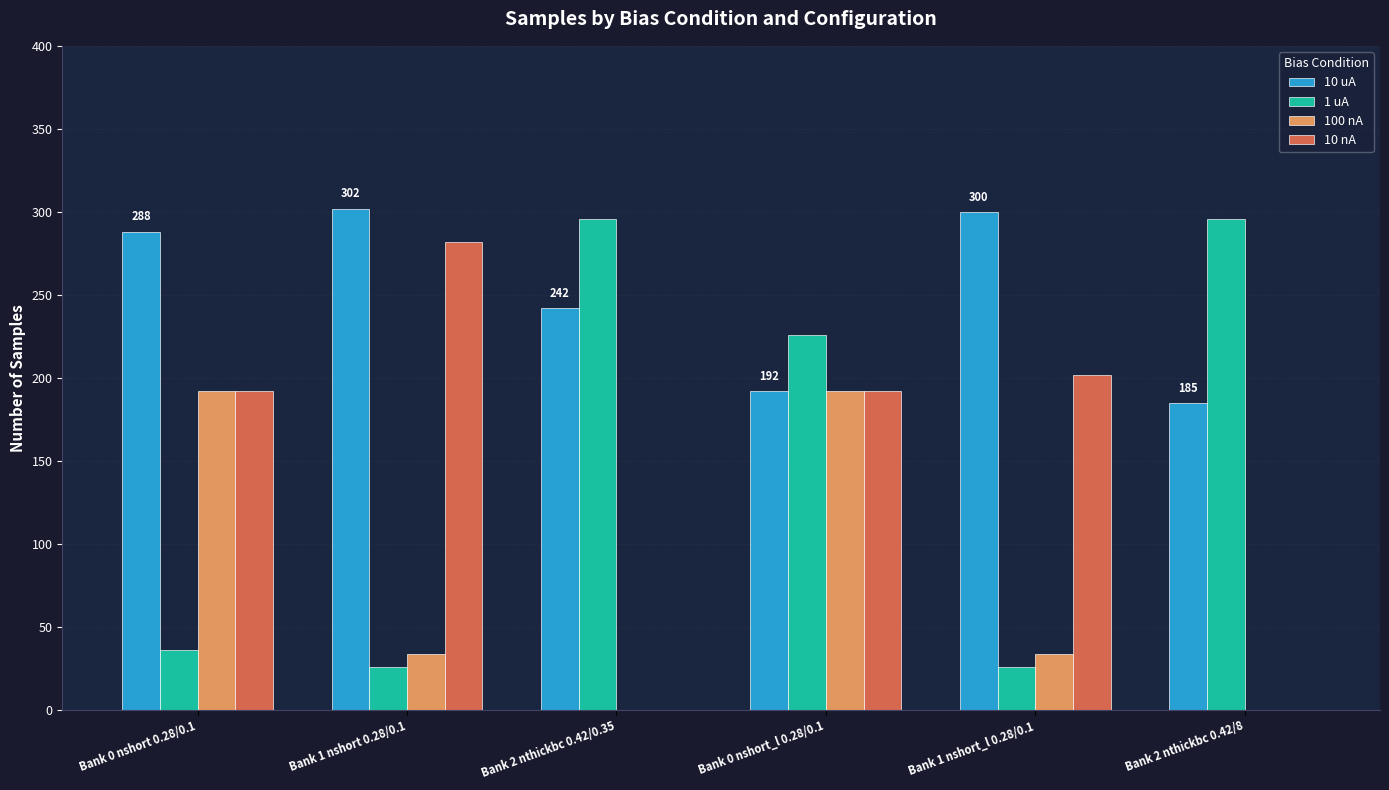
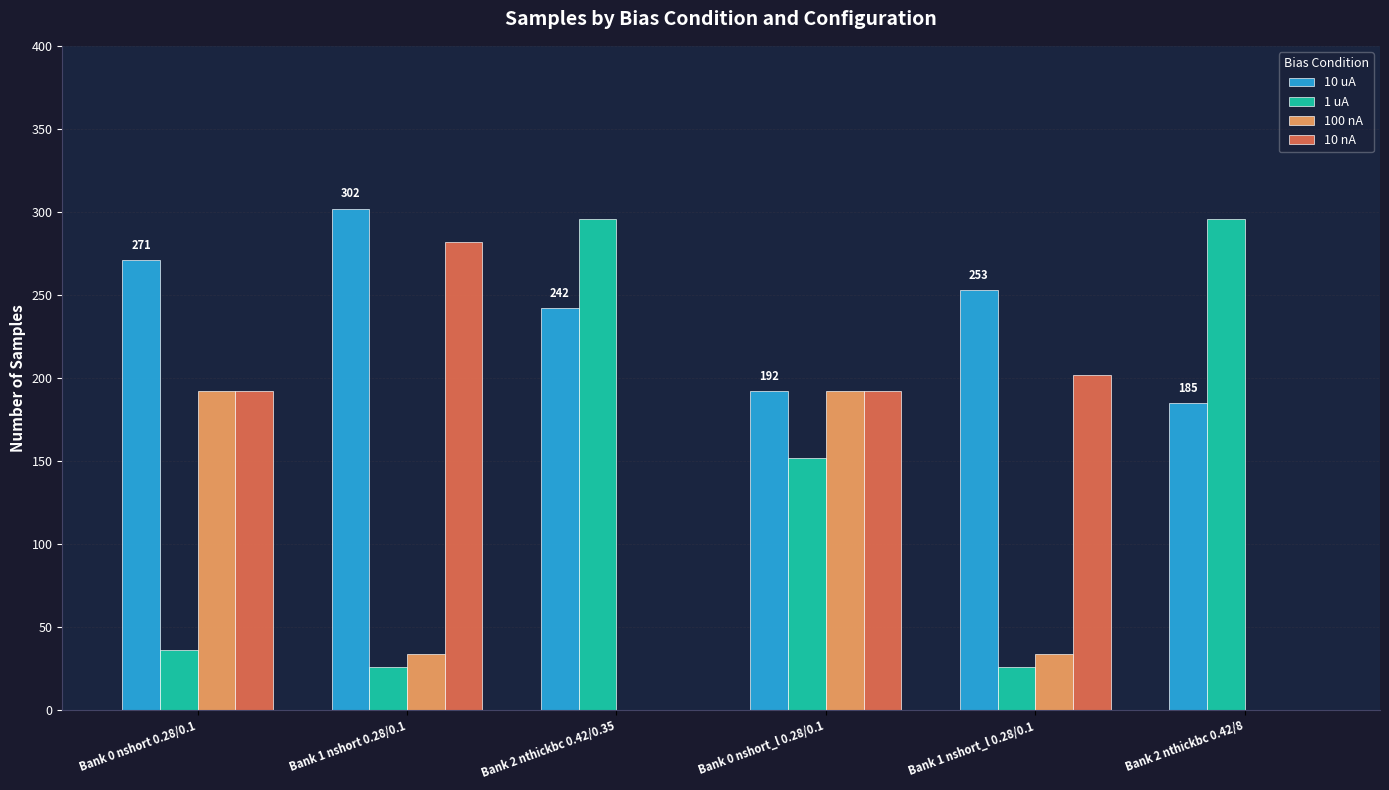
  {
    "10 uA": {
-     "Bank 0 nshort 0.28/0.1": 288,
+     "Bank 0 nshort 0.28/0.1": 271,
      "Bank 1 nshort 0.28/0.1": 302,
      "Bank 2 nthickbc 0.42/0.35": 242,
      "Bank 0 nshort_l 0.28/0.1": 192,
-     "Bank 1 nshort_l 0.28/0.1": 300,
+     "Bank 1 nshort_l 0.28/0.1": 253,
      "Bank 2 nthickbc 0.42/8": 185
    },
    "1 uA": {
      "Bank 0 nshort 0.28/0.1": 36,
      "Bank 1 nshort 0.28/0.1": 26,
      "Bank 2 nthickbc 0.42/0.35": 296,
-     "Bank 0 nshort_l 0.28/0.1": 226,
+     "Bank 0 nshort_l 0.28/0.1": 152,
      "Bank 1 nshort_l 0.28/0.1": 26,
      "Bank 2 nthickbc 0.42/8": 296
    }
  }
